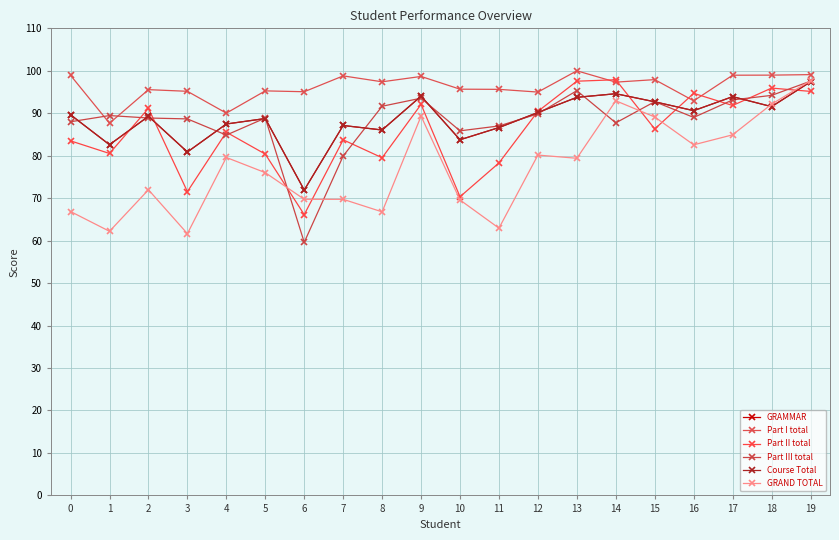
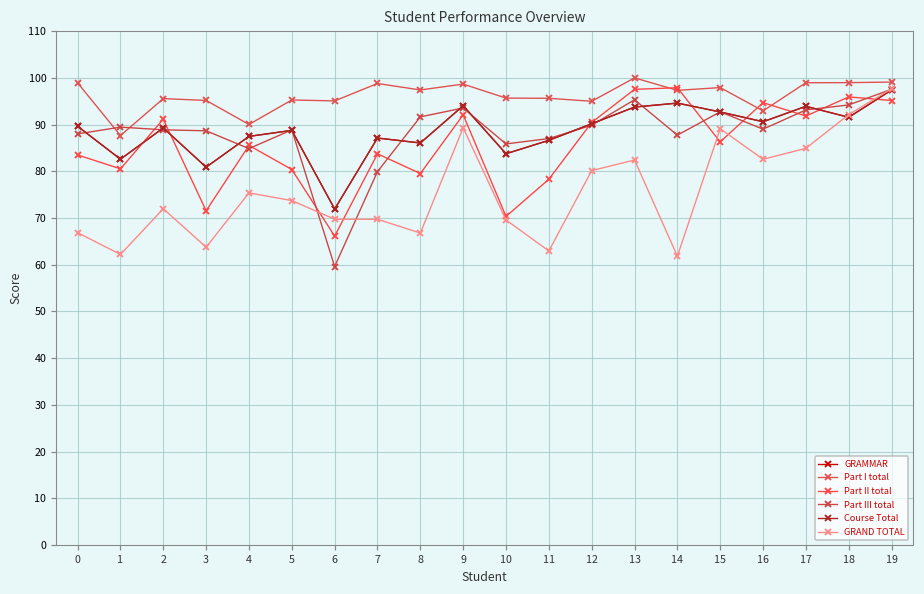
  {
    "GRAND TOTAL": {
      "0": 67,
      "1": 62,
      "2": 72,
-     "3": 62,
-     "4": 80,
-     "5": 76,
+     "3": 64,
+     "4": 75,
+     "5": 74,
      "6": 70,
      "7": 70,
      "8": 67,
      "9": 89,
      "10": 70,
      "11": 63,
      "12": 80,
-     "13": 79,
-     "14": 93,
+     "13": 82,
+     "14": 62,
      "15": 89,
      "16": 83,
      "17": 85
    }
  }
